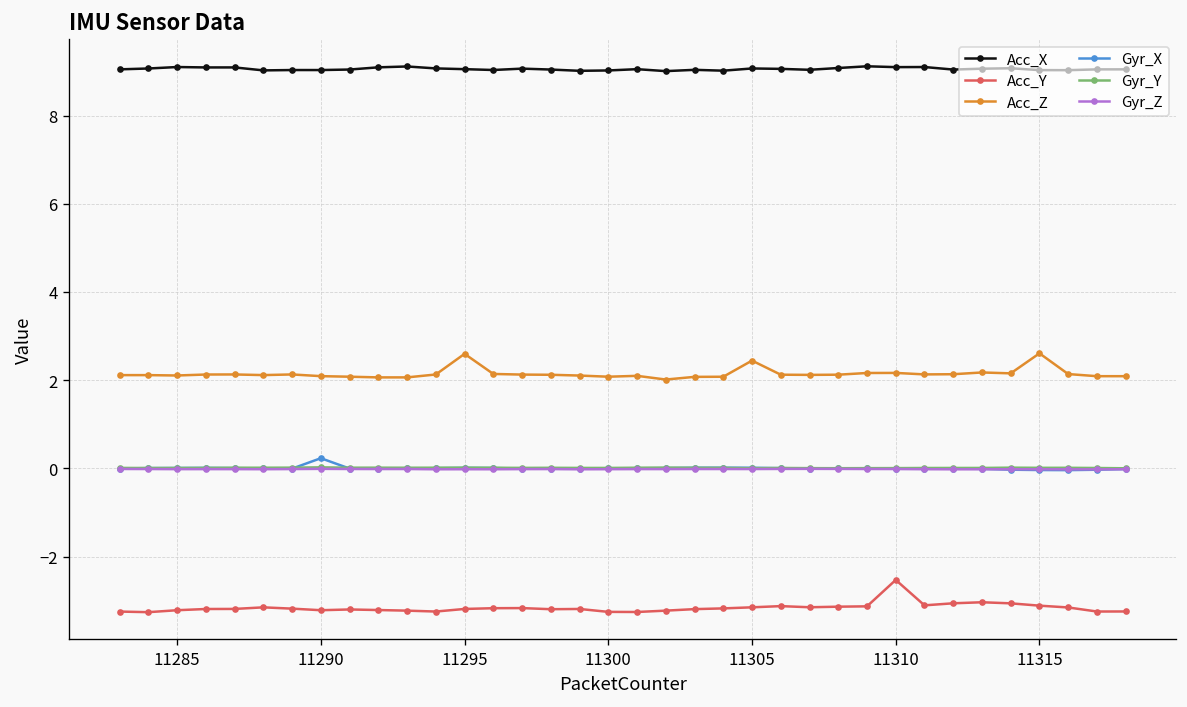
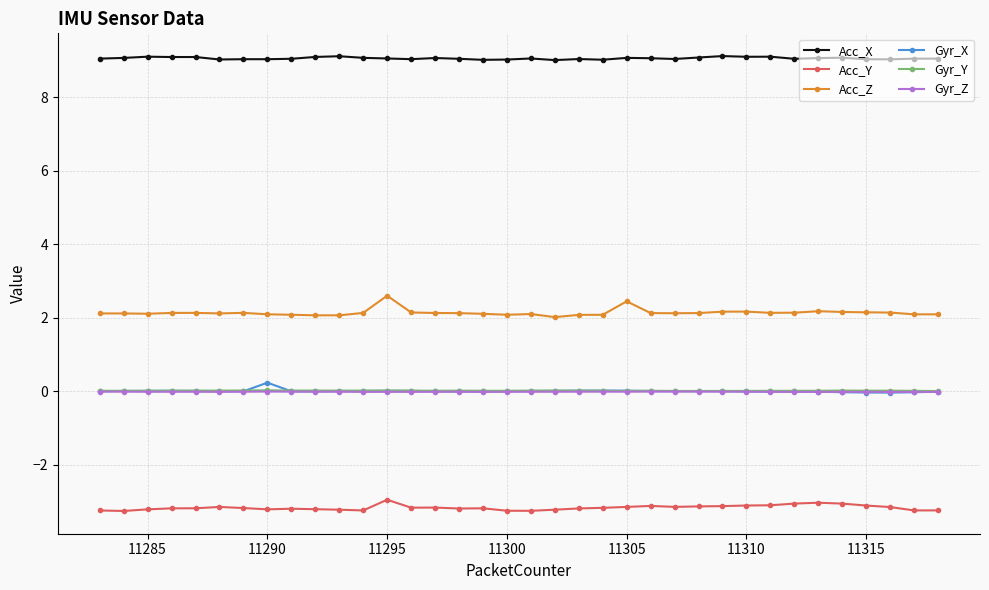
  {
    "Acc_X": {
      "11285": 9.1,
      "11290": 9.0,
      "11295": 9.1,
      "11300": 9.0,
      "11305": 9.1,
      "11310": 9.1
    },
    "Acc_Y": {
      "11285": -3.2,
      "11290": -3.2,
-     "11295": -3.2,
+     "11295": -3.0,
      "11300": -3.3,
      "11305": -3.1,
-     "11310": -2.5,
+     "11310": -3.1,
      "11315": -3.1
    },
    "Acc_Z": {
      "11285": 2.1,
      "11290": 2.1,
      "11295": 2.6,
      "11300": 2.1,
      "11305": 2.4,
      "11310": 2.2,
-     "11315": 2.6
+     "11315": 2.1
    },
    "Gyr_X": {
      "11290": 0.2
    }
  }
